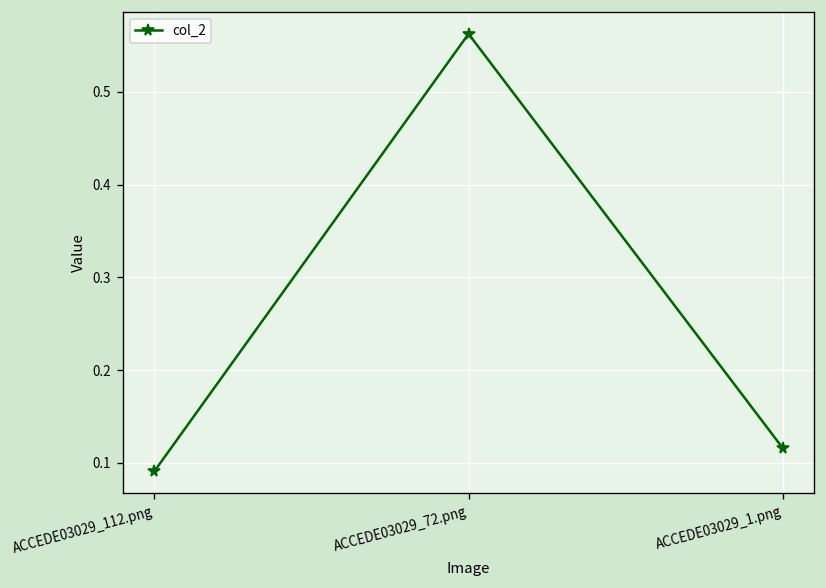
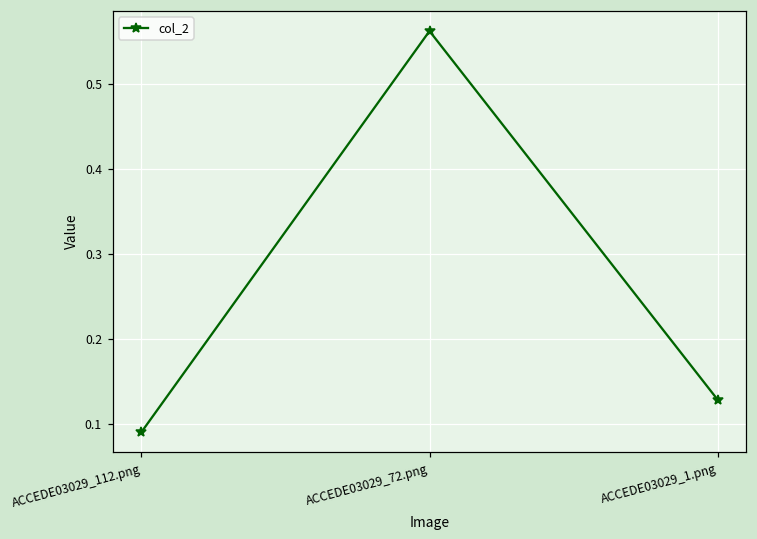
  {
    "ACCEDE03029_112.png": 0.09,
    "ACCEDE03029_72.png": 0.56,
-   "ACCEDE03029_1.png": 0.12
+   "ACCEDE03029_1.png": 0.13
  }
